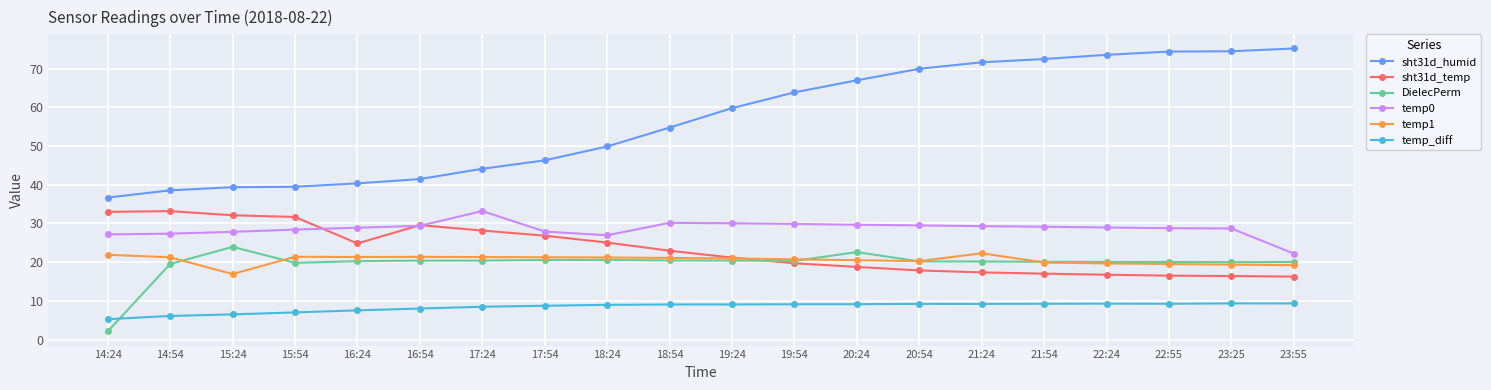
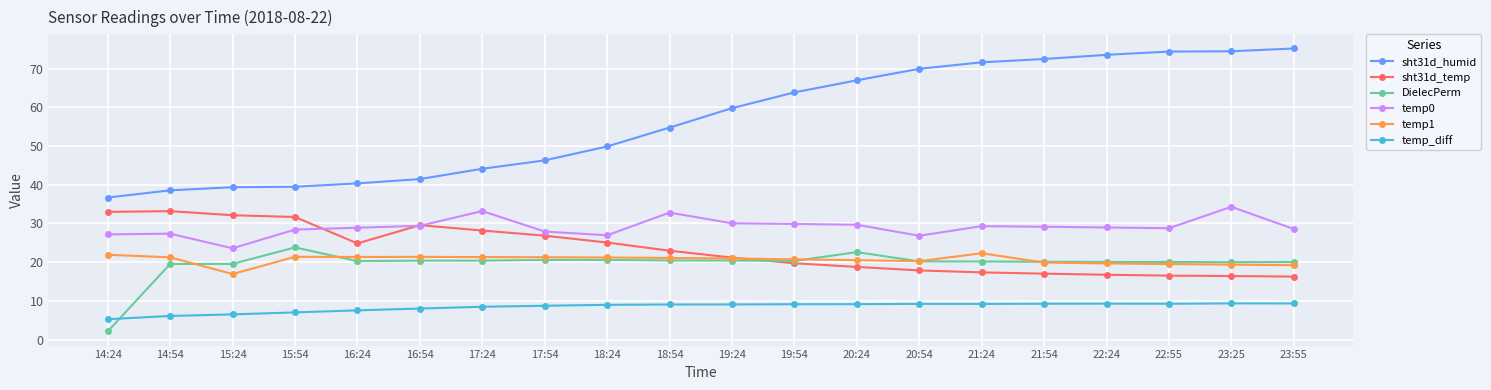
  {
    "sht31d_temp": {
      "14:24": 33,
      "14:54": 33,
      "15:24": 32,
      "15:54": 32,
      "16:24": 25,
      "17:24": 28,
      "17:54": 27,
      "18:24": 25,
      "18:54": 23,
      "20:24": 19,
      "20:54": 18,
      "21:24": 17,
      "21:54": 17,
      "22:24": 17,
      "22:55": 17,
      "23:25": 16,
      "23:55": 16
    },
    "DielecPerm": {
      "14:24": 2,
      "14:54": 20,
-     "15:24": 24,
-     "15:54": 20,
+     "15:24": 20,
+     "15:54": 24,
      "16:24": 20,
      "16:54": 20,
      "17:24": 20,
      "17:54": 21,
      "18:54": 20,
      "20:24": 23,
      "21:24": 20,
      "23:55": 20
    },
    "temp0": {
      "14:24": 27,
      "14:54": 27,
-     "15:24": 28,
+     "15:24": 24,
      "15:54": 28,
      "16:24": 29,
      "17:24": 33,
      "17:54": 28,
      "18:24": 27,
-     "18:54": 30,
+     "18:54": 33,
      "19:24": 30,
      "19:54": 30,
      "20:24": 30,
-     "20:54": 29,
+     "20:54": 27,
      "21:24": 29,
      "21:54": 29,
      "22:24": 29,
      "22:55": 29,
-     "23:25": 29,
-     "23:55": 22
+     "23:25": 34,
+     "23:55": 29
    },
    "temp1": {
      "14:24": 22,
      "14:54": 21,
      "15:24": 17,
      "15:54": 21,
      "16:24": 21,
      "16:54": 21,
      "17:24": 21,
      "17:54": 21,
      "18:54": 21,
      "20:24": 21,
      "21:24": 22,
      "23:55": 19
    }
  }
